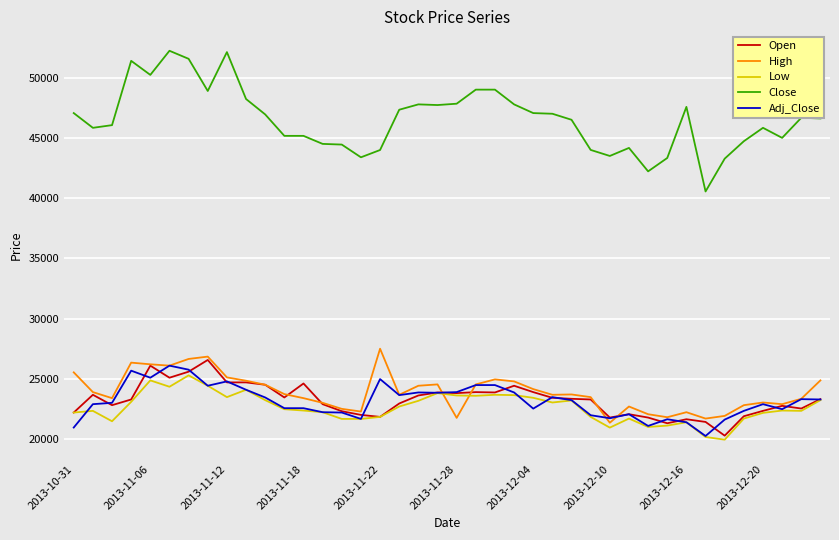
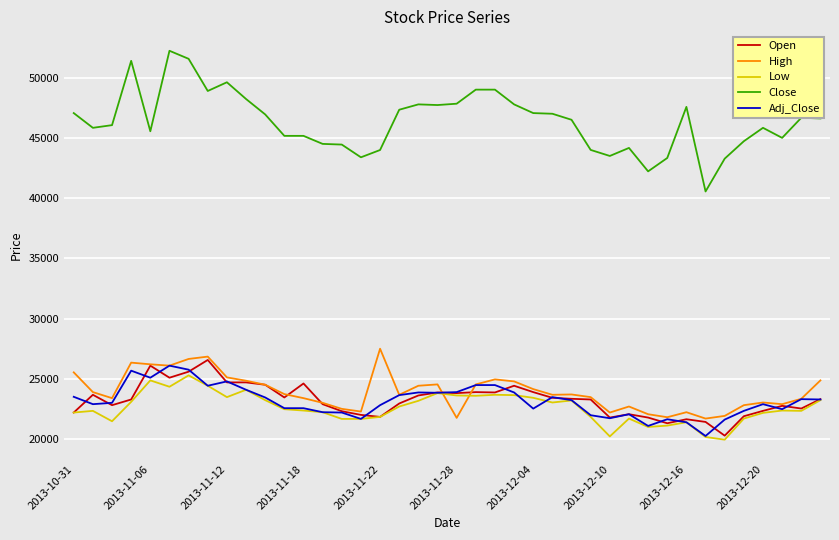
  {
    "Open": {
      "2013-11-18": 24600,
      "2013-12-04": 23900,
      "2013-12-16": 21700
    },
    "High": {
      "2013-10-31": 25600,
      "2013-11-12": 25100,
      "2013-11-18": 23400,
      "2013-11-22": 27500,
      "2013-11-28": 21800,
      "2013-12-04": 24200,
-     "2013-12-10": 21400,
+     "2013-12-10": 22200,
      "2013-12-16": 22300
    },
    "Low": {
      "2013-11-06": 24900,
      "2013-11-12": 23500,
      "2013-12-04": 23400,
-     "2013-12-10": 21000
+     "2013-12-10": 20200
    },
    "Close": {
      "2013-10-31": 47100,
-     "2013-11-06": 50200,
-     "2013-11-12": 52100,
+     "2013-11-06": 45500,
+     "2013-11-12": 49600,
      "2013-11-18": 45200,
      "2013-11-22": 44000,
      "2013-11-28": 47800,
      "2013-12-04": 47100,
      "2013-12-10": 43500,
      "2013-12-16": 47600,
      "2013-12-20": 45800
    },
    "Adj_Close": {
-     "2013-10-31": 21000,
+     "2013-10-31": 23500,
      "2013-11-06": 25100,
-     "2013-11-22": 25000,
+     "2013-11-22": 22800,
      "2013-12-04": 22500
    }
  }
